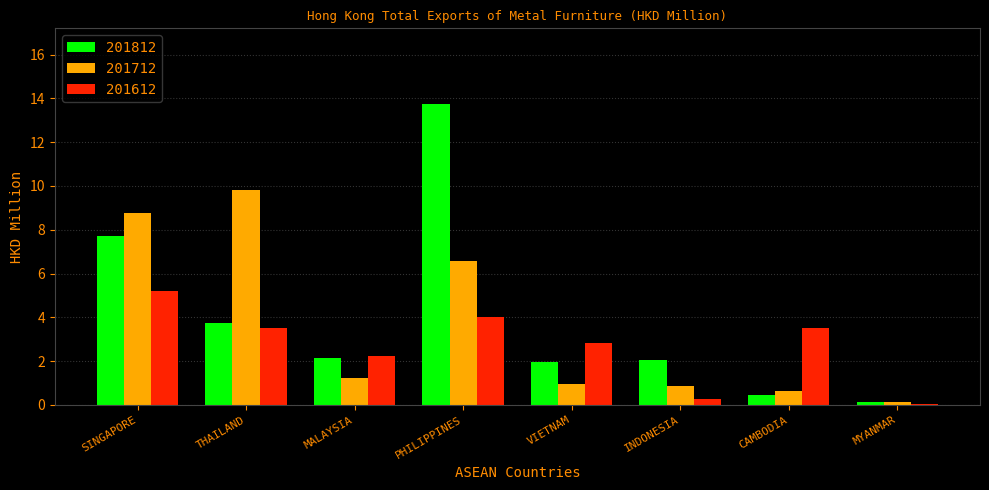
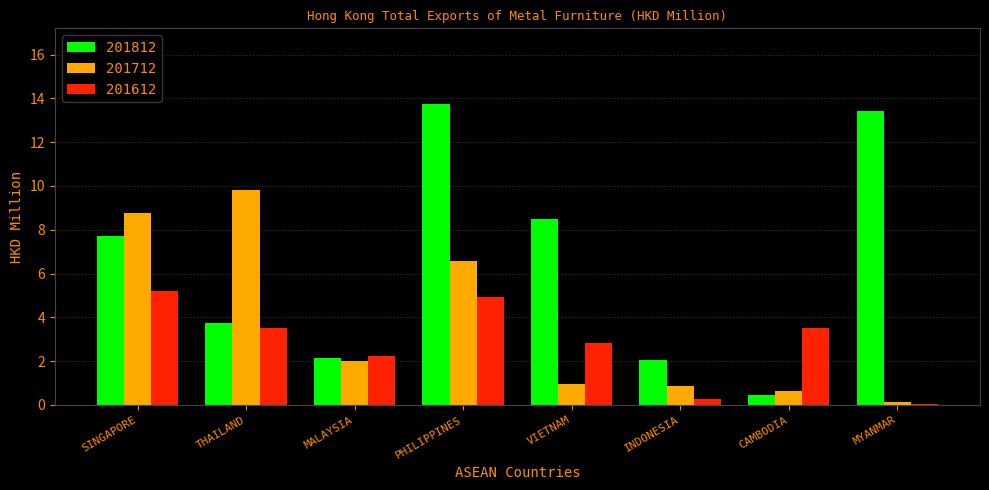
  {
    "201812": {
      "SINGAPORE": 7.7,
      "THAILAND": 3.7,
      "MALAYSIA": 2.1,
      "PHILIPPINES": 13.8,
-     "VIETNAM": 2.0,
+     "VIETNAM": 8.5,
      "INDONESIA": 2.0,
      "CAMBODIA": 0.5,
-     "MYANMAR": 0.1
+     "MYANMAR": 13.4
    },
    "201712": {
      "SINGAPORE": 8.7,
      "THAILAND": 9.8,
-     "MALAYSIA": 1.2,
+     "MALAYSIA": 2.0,
      "PHILIPPINES": 6.6,
      "VIETNAM": 1.0,
      "INDONESIA": 0.9,
      "CAMBODIA": 0.6,
      "MYANMAR": 0.1
    },
    "201612": {
      "SINGAPORE": 5.2,
      "THAILAND": 3.5,
      "MALAYSIA": 2.2,
-     "PHILIPPINES": 4.0,
+     "PHILIPPINES": 4.9,
      "VIETNAM": 2.8,
      "INDONESIA": 0.3,
      "CAMBODIA": 3.5
    }
  }
